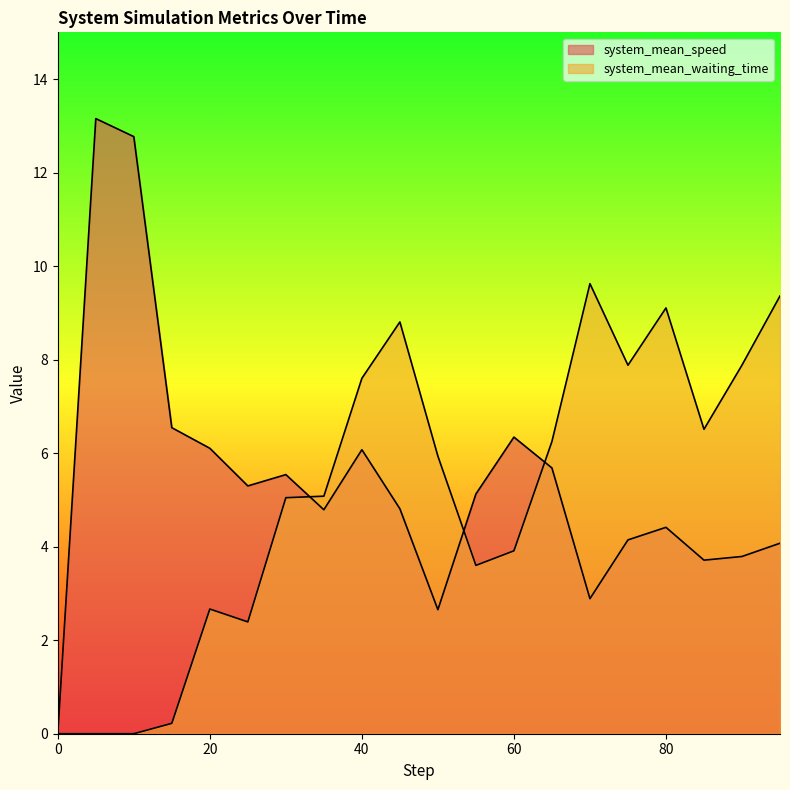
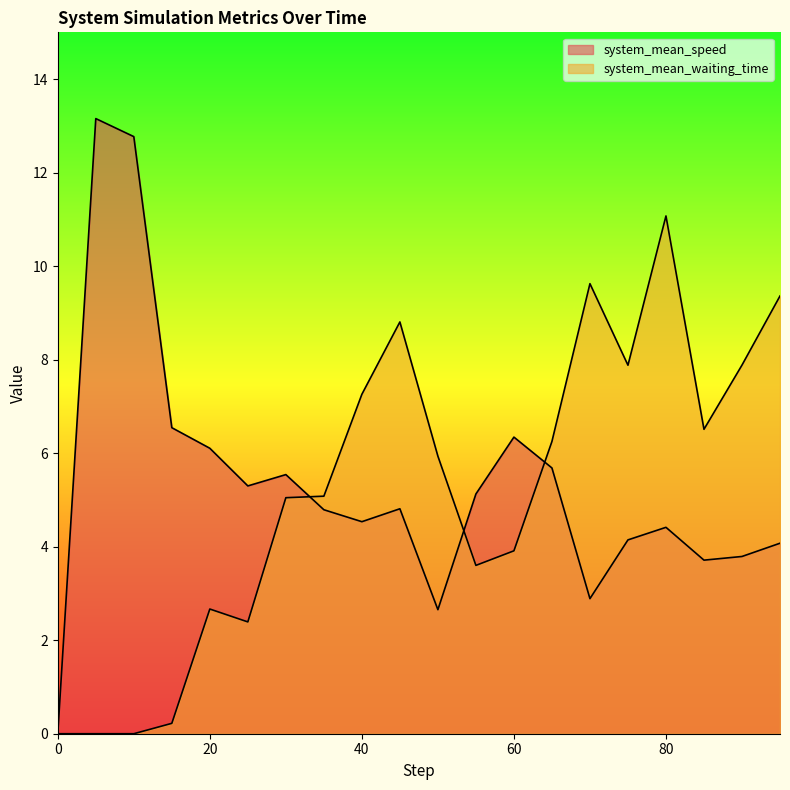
  {
    "system_mean_speed": {
      "20": 6.1,
-     "40": 6.1,
+     "40": 4.5,
      "60": 6.3,
      "80": 4.4
    },
    "system_mean_waiting_time": {
      "20": 2.7,
-     "40": 7.6,
+     "40": 7.3,
      "60": 3.9,
-     "80": 9.1
+     "80": 11.1
    }
  }
